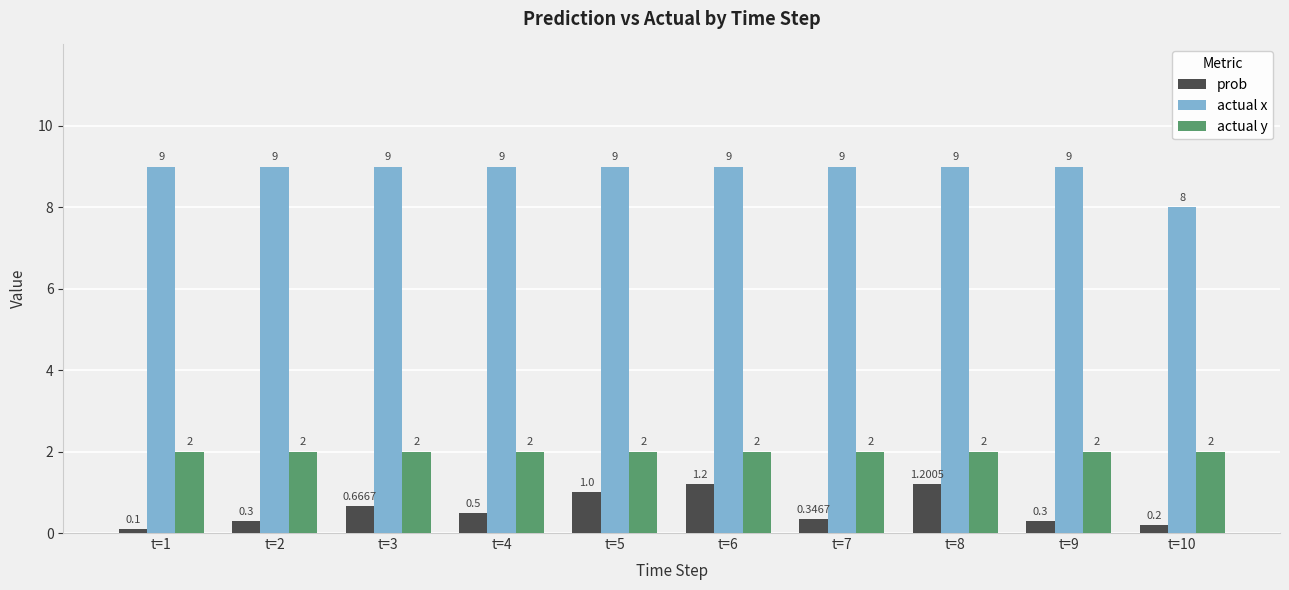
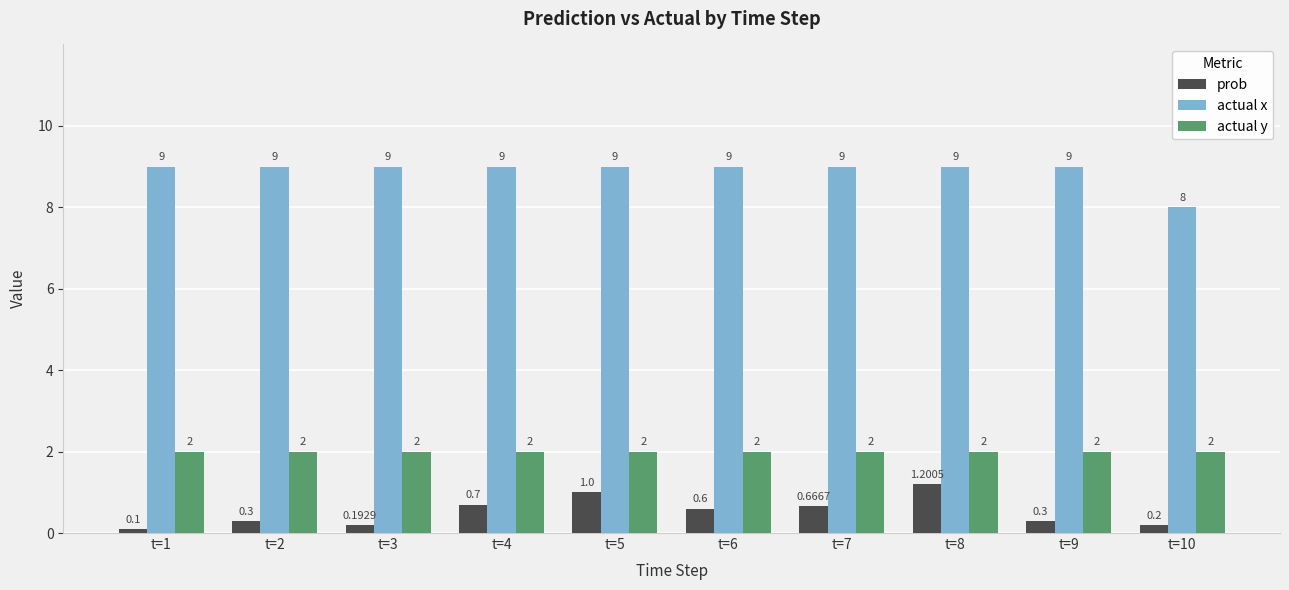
  {
    "prob": {
      "t=1": 0.1,
      "t=2": 0.3,
-     "t=3": 0.6667,
-     "t=4": 0.5,
+     "t=3": 0.1929,
+     "t=4": 0.7,
      "t=5": 1.0,
-     "t=6": 1.2,
-     "t=7": 0.3467,
+     "t=6": 0.6,
+     "t=7": 0.6667,
      "t=8": 1.2005,
      "t=9": 0.3,
      "t=10": 0.2
    },
    "actual x": {
      "t=1": 9,
      "t=2": 9,
      "t=3": 9,
      "t=4": 9,
      "t=5": 9,
      "t=6": 9,
      "t=7": 9,
      "t=8": 9,
      "t=9": 9,
      "t=10": 8
    },
    "actual y": {
      "t=1": 2,
      "t=2": 2,
      "t=3": 2,
      "t=4": 2,
      "t=5": 2,
      "t=6": 2,
      "t=7": 2,
      "t=8": 2,
      "t=9": 2,
      "t=10": 2
    }
  }
